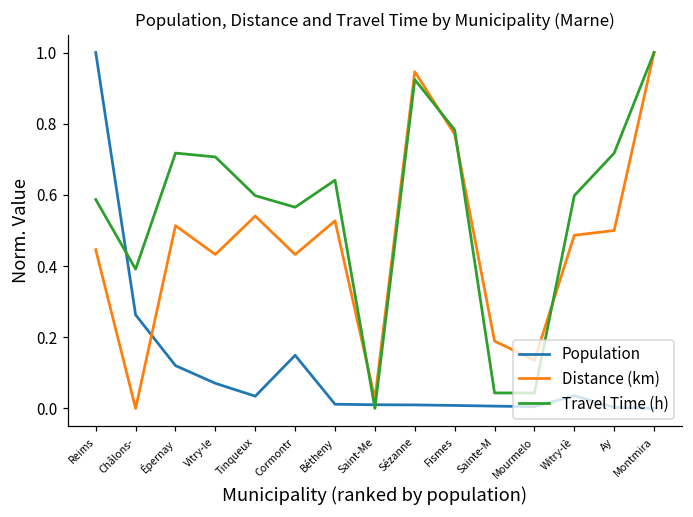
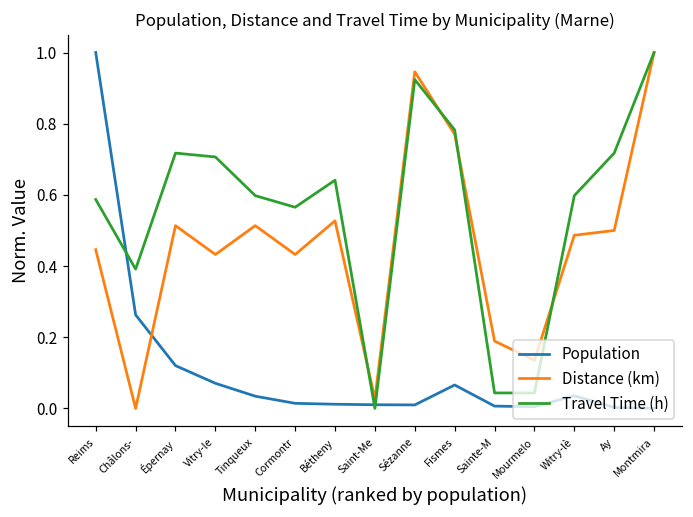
  {
    "Population": {
      "Reims": 1.00,
      "Châlons-": 0.26,
      "Épernay": 0.12,
      "Vitry-le": 0.07,
      "Tinqueux": 0.03,
-     "Cormontr": 0.15,
+     "Cormontr": 0.01,
      "Bétheny": 0.01,
      "Saint-Me": 0.01,
      "Sézanne": 0.01,
-     "Fismes": 0.01,
+     "Fismes": 0.07,
      "Sainte-M": 0.01
    },
    "Distance (km)": {
      "Reims": 0.45,
      "Châlons-": 0.00,
      "Épernay": 0.51,
      "Vitry-le": 0.43,
-     "Tinqueux": 0.54,
+     "Tinqueux": 0.51,
      "Cormontr": 0.43,
      "Bétheny": 0.53,
      "Saint-Me": 0.03,
      "Sézanne": 0.95,
      "Fismes": 0.77,
      "Sainte-M": 0.19,
      "Witry-lè": 0.49,
      "Ay": 0.50
    },
    "Travel Time (h)": {
      "Reims": 0.59,
      "Châlons-": 0.39,
      "Épernay": 0.72,
      "Vitry-le": 0.71,
      "Tinqueux": 0.60,
      "Cormontr": 0.57,
      "Bétheny": 0.64,
      "Saint-Me": 0.00,
      "Sézanne": 0.92,
      "Fismes": 0.78,
      "Sainte-M": 0.04,
      "Witry-lè": 0.60,
      "Ay": 0.72
    }
  }
